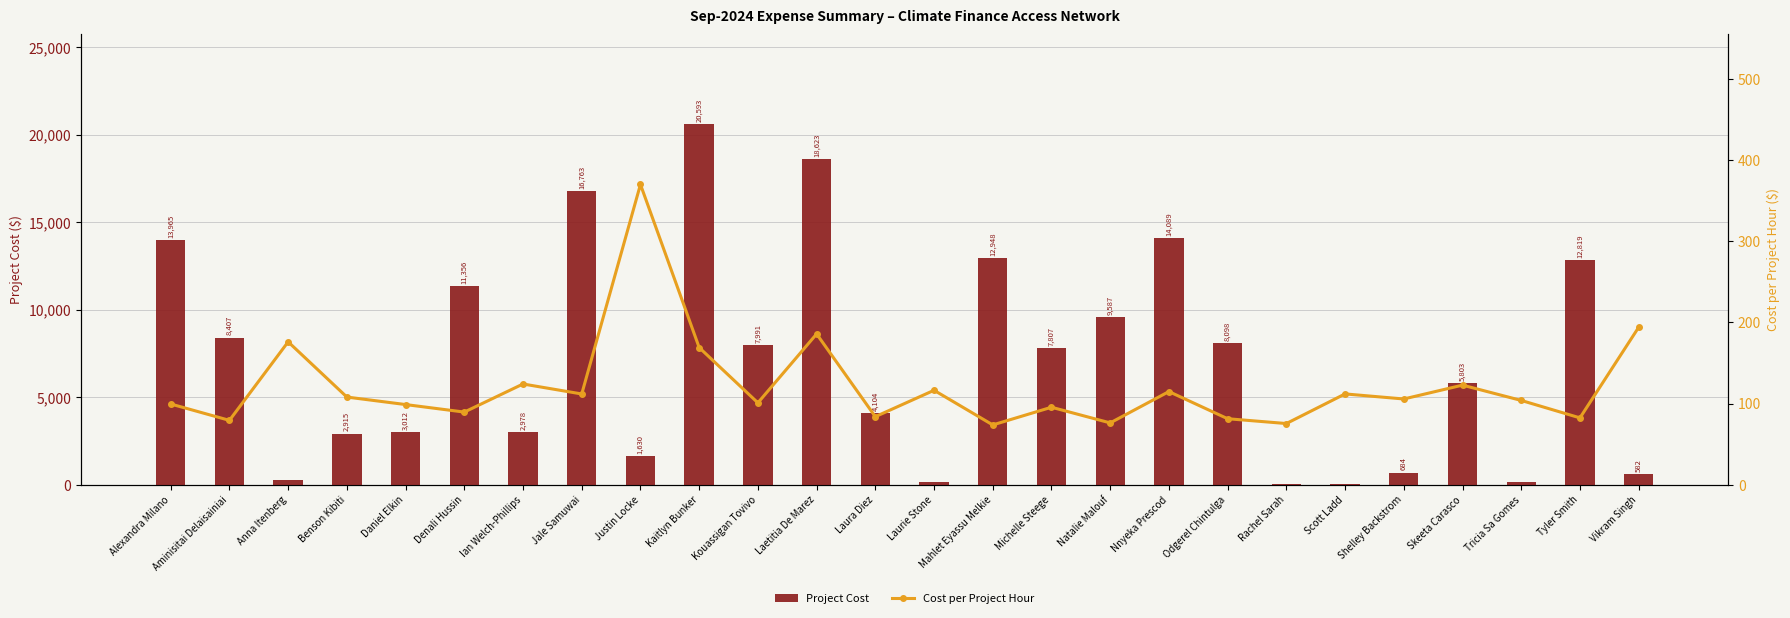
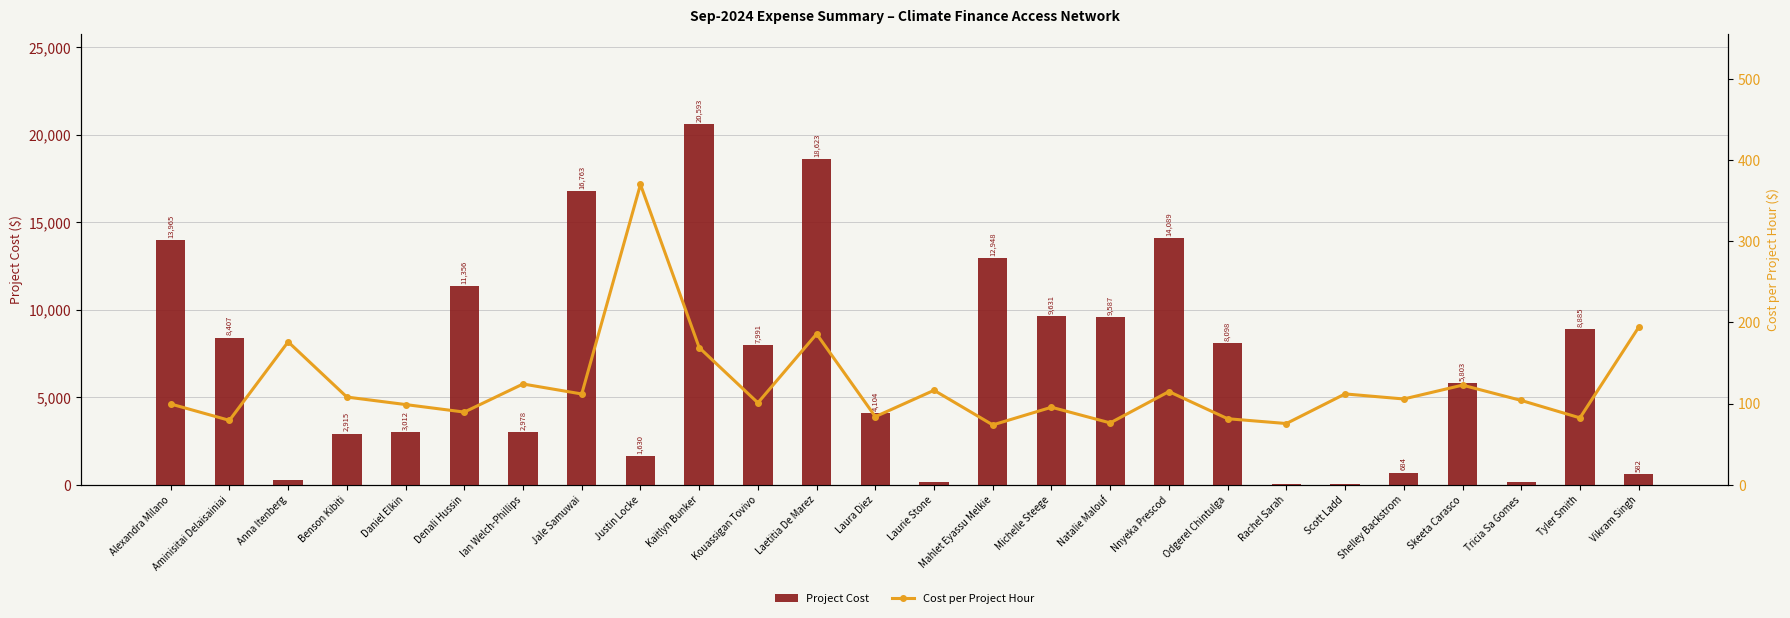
  {
    "Project Cost": {
      "Alexandra Milano": "13,965",
      "Aminisitai Delaisainiai": "8,407",
      "Benson Kibiti": "2,915",
      "Daniel Elkin": "3,012",
      "Denali Hussin": "11,356",
      "Ian Welch-Phillips": "2,978",
      "Jale Samuwai": "16,763",
      "Justin Locke": "1,630",
      "Kaitlyn Bunker": "20,593",
      "Kouassigan Tovivo": "7,991",
      "Laetitia De Marez": "18,623",
      "Laura Diez": "4,104",
      "Mahlet Eyassu Melkie": "12,948",
-     "Michelle Steege": "7,807",
+     "Michelle Steege": "9,631",
      "Natalie Malouf": "9,587",
      "Nnyeka Prescod": "14,089",
      "Odgerel Chintulga": "8,098",
      "Shelley Backstrom": "684",
      "Skeeta Carasco": "5,803",
-     "Tyler Smith": "12,819",
+     "Tyler Smith": "8,885",
      "Vikram Singh": "582"
    }
  }
